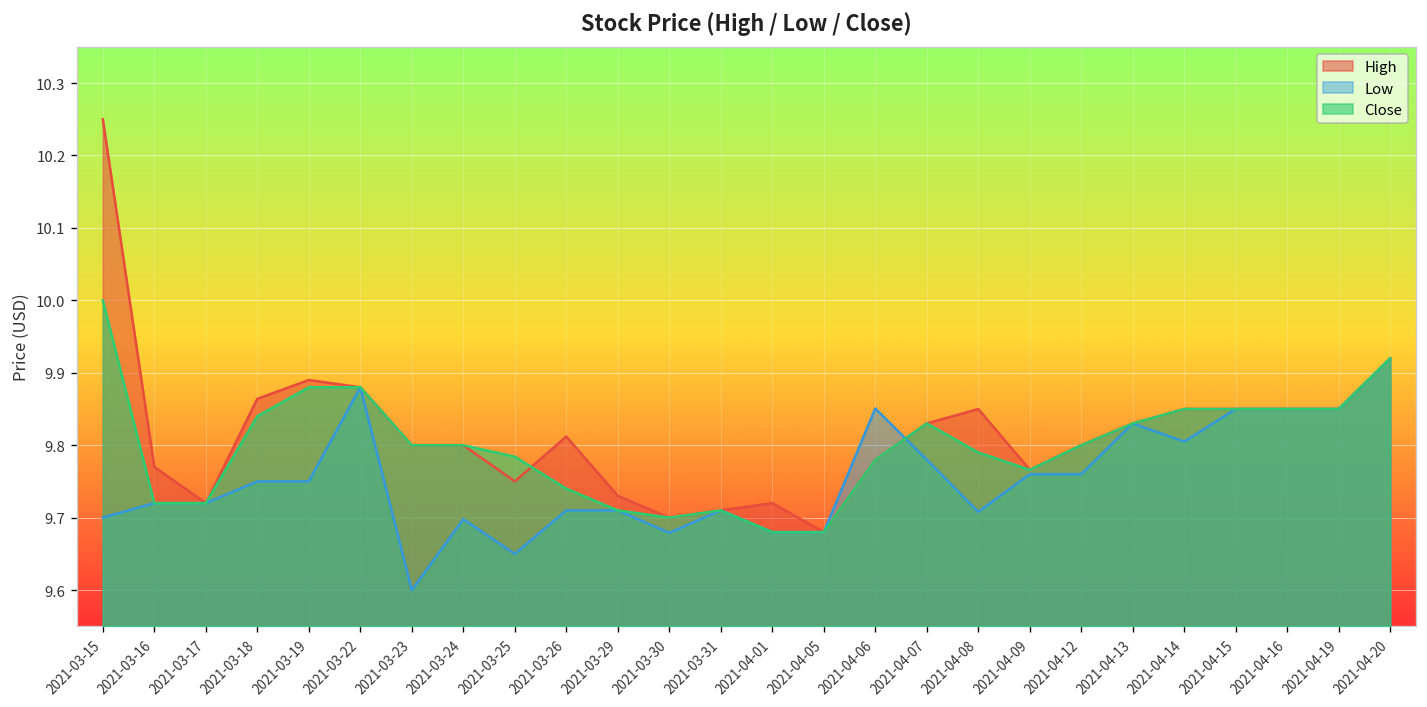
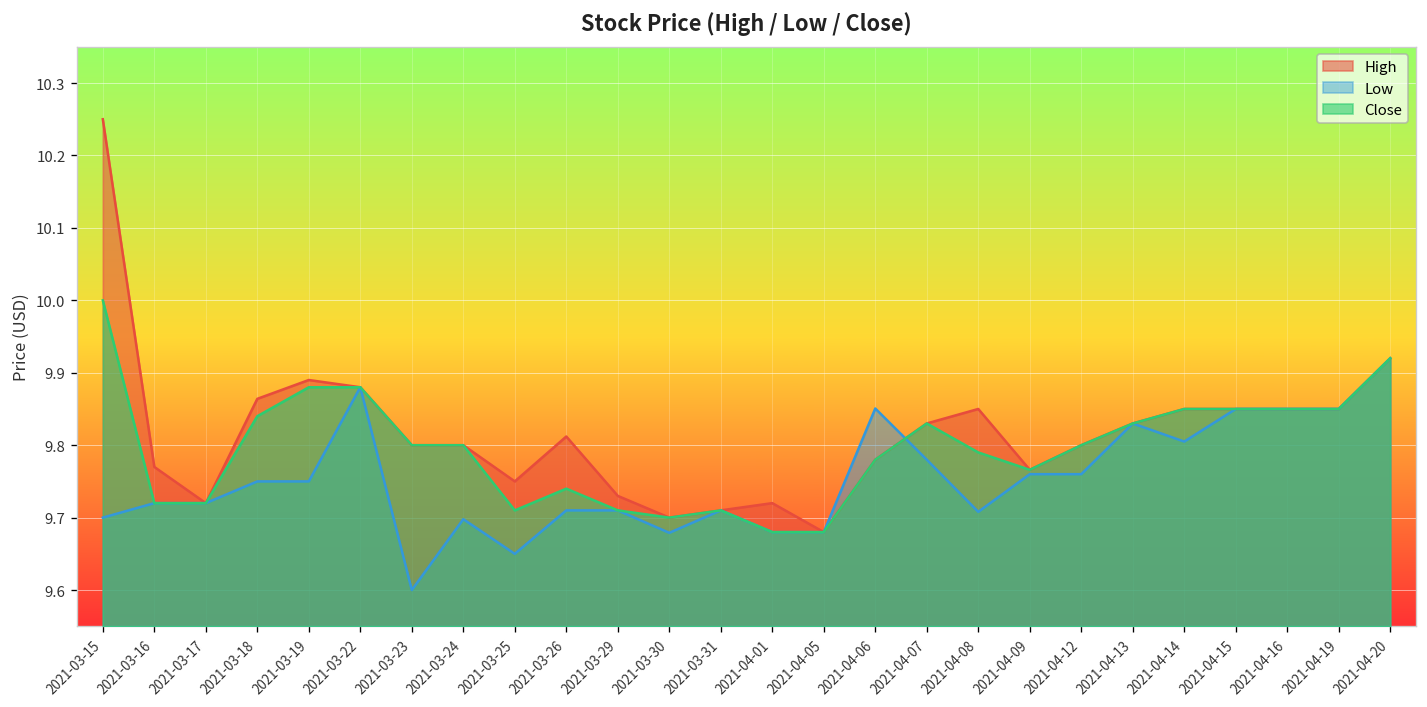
  {
    "High": {
      "2021-03-15": 10.25,
      "2021-03-16": 9.77,
      "2021-03-18": 9.86,
      "2021-03-19": 9.89,
      "2021-03-25": 9.75,
      "2021-03-26": 9.81,
      "2021-03-29": 9.73,
      "2021-04-01": 9.72,
      "2021-04-08": 9.85
    },
    "Low": {
      "2021-03-15": 9.70,
      "2021-03-18": 9.75,
      "2021-03-19": 9.75,
      "2021-03-23": 9.60,
      "2021-03-24": 9.70,
      "2021-03-25": 9.65,
      "2021-03-26": 9.71,
      "2021-03-30": 9.68,
      "2021-04-06": 9.85,
      "2021-04-07": 9.78,
      "2021-04-08": 9.71,
      "2021-04-09": 9.76,
      "2021-04-12": 9.76,
      "2021-04-14": 9.81
    },
    "Close": {
      "2021-03-15": 10.00,
      "2021-03-18": 9.84,
      "2021-03-19": 9.88,
-     "2021-03-25": 9.78,
+     "2021-03-25": 9.71,
      "2021-03-26": 9.74,
      "2021-04-08": 9.79
    }
  }
